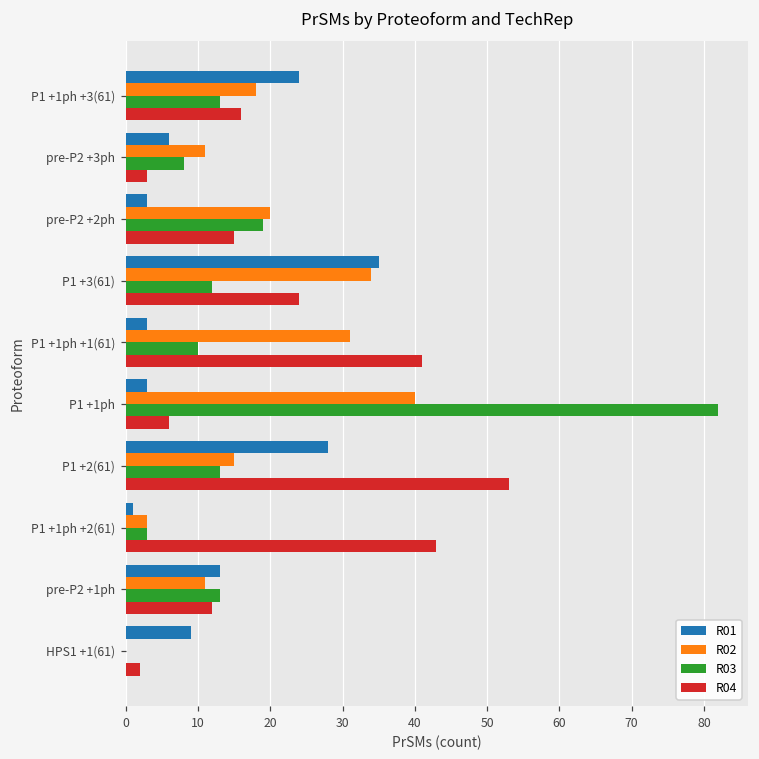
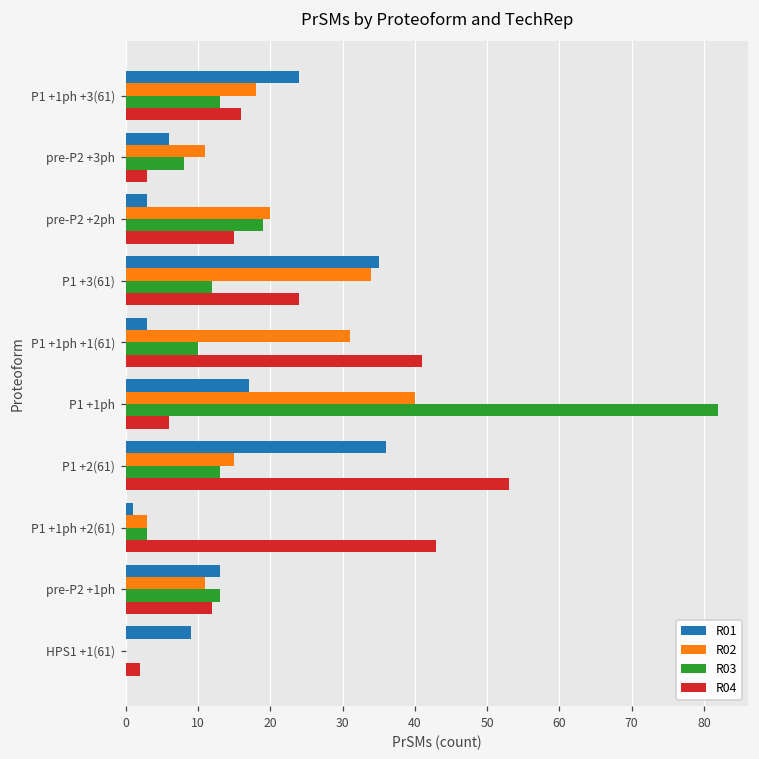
  {
    "R01": {
      "P1 +1ph +3(61)": 24,
      "pre-P2 +3ph": 6,
      "pre-P2 +2ph": 3,
      "P1 +3(61)": 35,
      "P1 +1ph +1(61)": 3,
-     "P1 +1ph": 3,
-     "P1 +2(61)": 28,
+     "P1 +1ph": 17,
+     "P1 +2(61)": 36,
      "P1 +1ph +2(61)": 1,
      "pre-P2 +1ph": 13,
      "HPS1 +1(61)": 9
    },
    "R02": {
      "P1 +1ph +3(61)": 18,
      "pre-P2 +3ph": 11,
      "pre-P2 +2ph": 20,
      "P1 +3(61)": 34,
      "P1 +1ph +1(61)": 31,
      "P1 +1ph": 40,
      "P1 +2(61)": 15,
      "P1 +1ph +2(61)": 3,
      "pre-P2 +1ph": 11,
      "HPS1 +1(61)": 0
    },
    "R03": {
      "P1 +1ph +3(61)": 13,
      "pre-P2 +3ph": 8,
      "pre-P2 +2ph": 19,
      "P1 +3(61)": 12,
      "P1 +1ph +1(61)": 10,
      "P1 +1ph": 82,
      "P1 +2(61)": 13,
      "P1 +1ph +2(61)": 3,
      "pre-P2 +1ph": 13,
      "HPS1 +1(61)": 0
    },
    "R04": {
      "P1 +1ph +3(61)": 16,
      "pre-P2 +3ph": 3,
      "pre-P2 +2ph": 15,
      "P1 +3(61)": 24,
      "P1 +1ph +1(61)": 41,
      "P1 +1ph": 6,
      "P1 +2(61)": 53,
      "P1 +1ph +2(61)": 43,
      "pre-P2 +1ph": 12,
      "HPS1 +1(61)": 2
    }
  }
